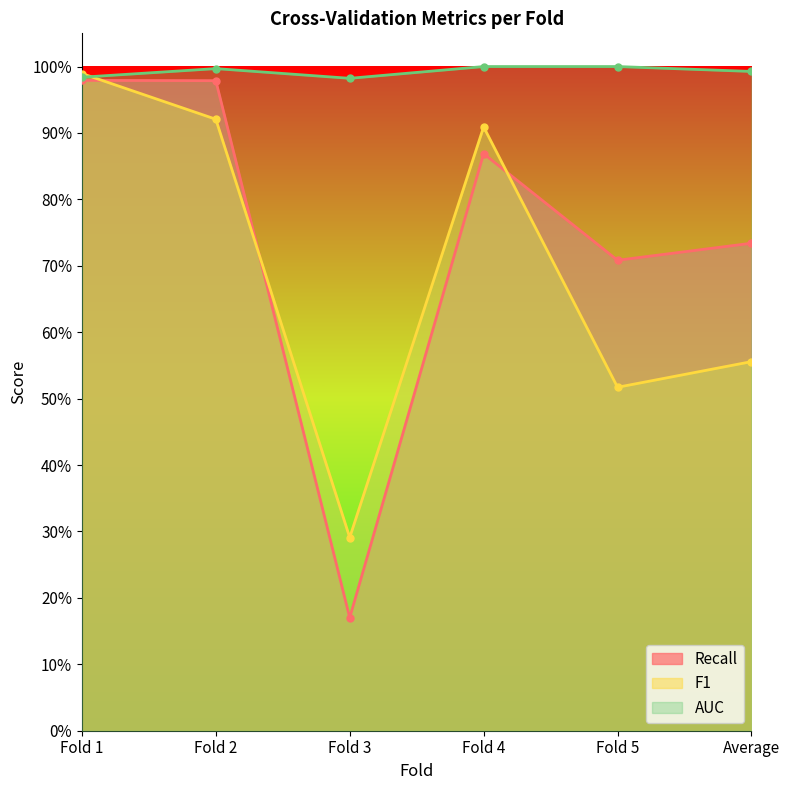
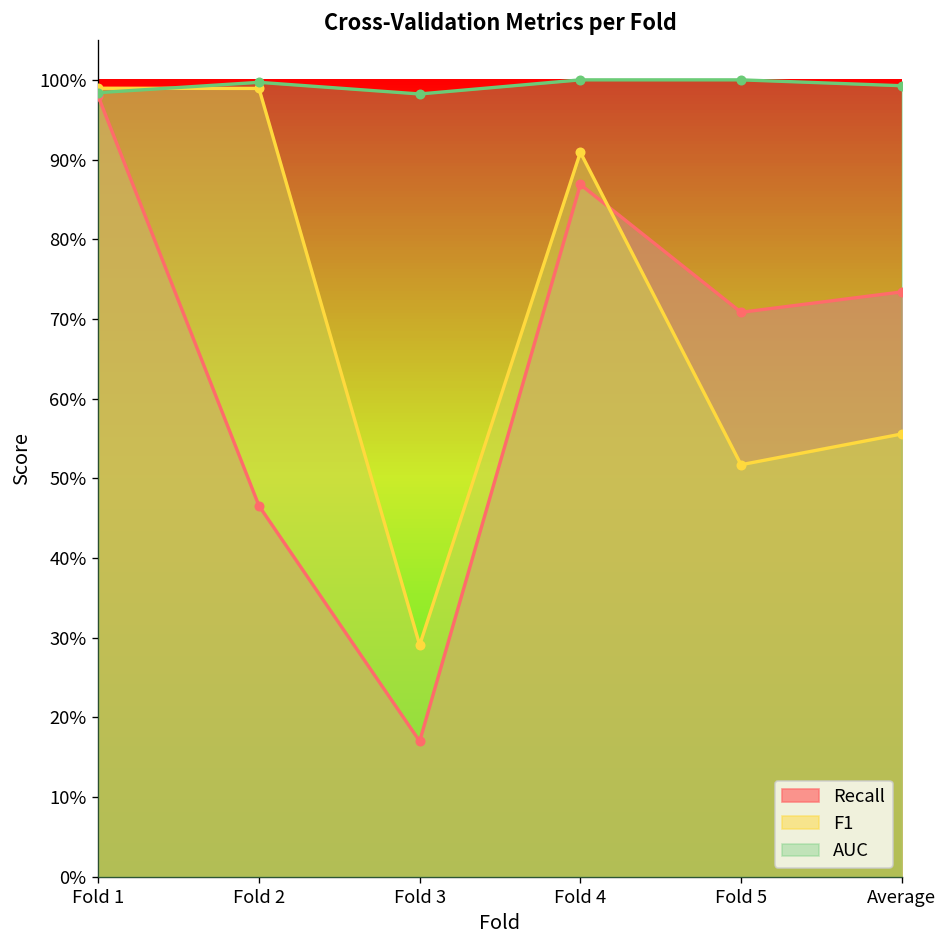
  {
    "Recall": {
      "Fold 1": "98%",
-     "Fold 2": "98%",
+     "Fold 2": "47%",
      "Fold 3": "17%",
      "Fold 4": "87%",
      "Fold 5": "71%",
      "Average": "73%"
    },
    "F1": {
      "Fold 1": "99%",
-     "Fold 2": "92%",
+     "Fold 2": "99%",
      "Fold 3": "29%",
      "Fold 4": "91%",
      "Fold 5": "52%",
      "Average": "56%"
    },
    "AUC": {
      "Fold 1": "98%",
      "Fold 2": "100%",
      "Fold 3": "98%",
      "Fold 4": "100%",
      "Fold 5": "100%",
      "Average": "99%"
    }
  }
